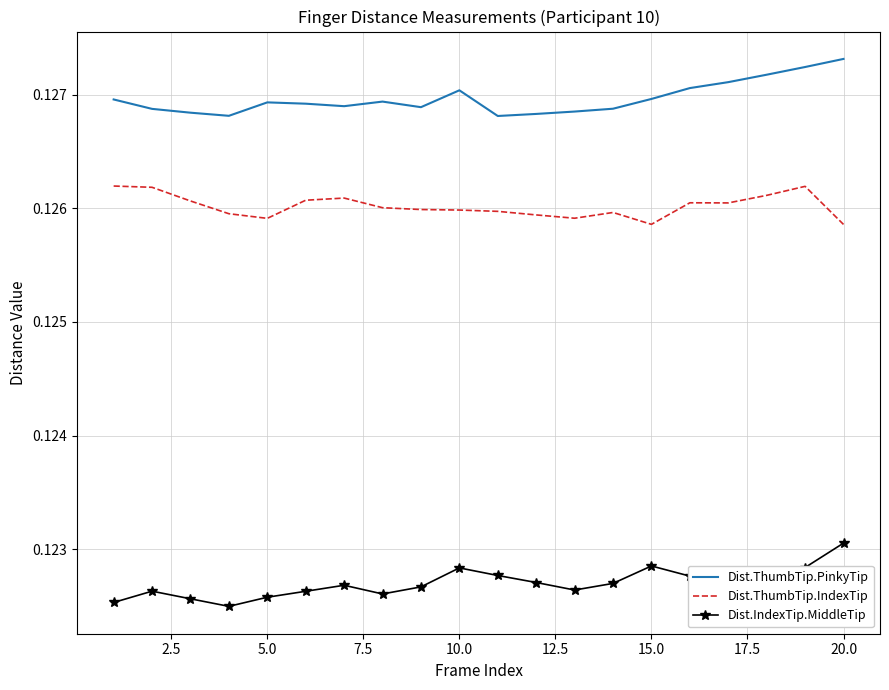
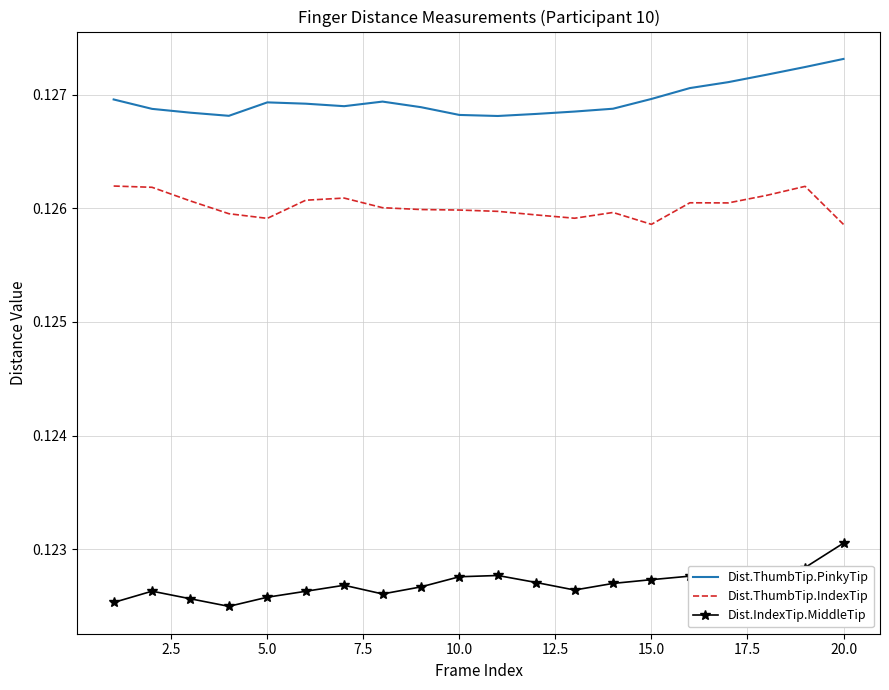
  {
    "Dist.ThumbTip.PinkyTip": {
      "5.0": 0.12693,
-     "10.0": 0.12704,
+     "10.0": 0.12682,
      "15.0": 0.12696,
      "20.0": 0.12731
    },
    "Dist.ThumbTip.IndexTip": {
      "5.0": 0.12591,
      "10.0": 0.12598,
      "15.0": 0.12586,
      "20.0": 0.12586
    },
    "Dist.IndexTip.MiddleTip": {
      "5.0": 0.12258,
-     "10.0": 0.12284,
-     "15.0": 0.12285,
+     "10.0": 0.12276,
+     "15.0": 0.12273,
      "20.0": 0.12305
    }
  }
